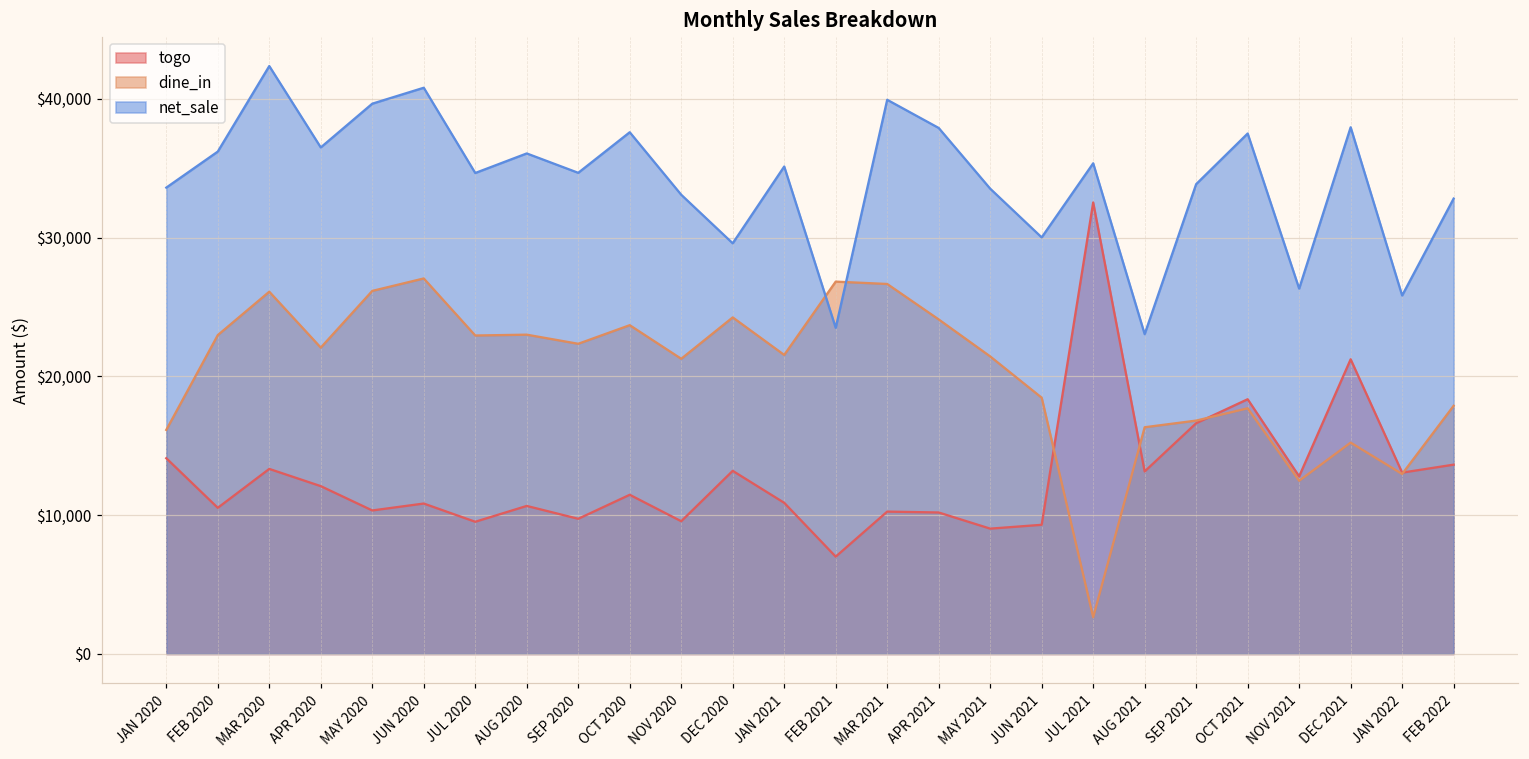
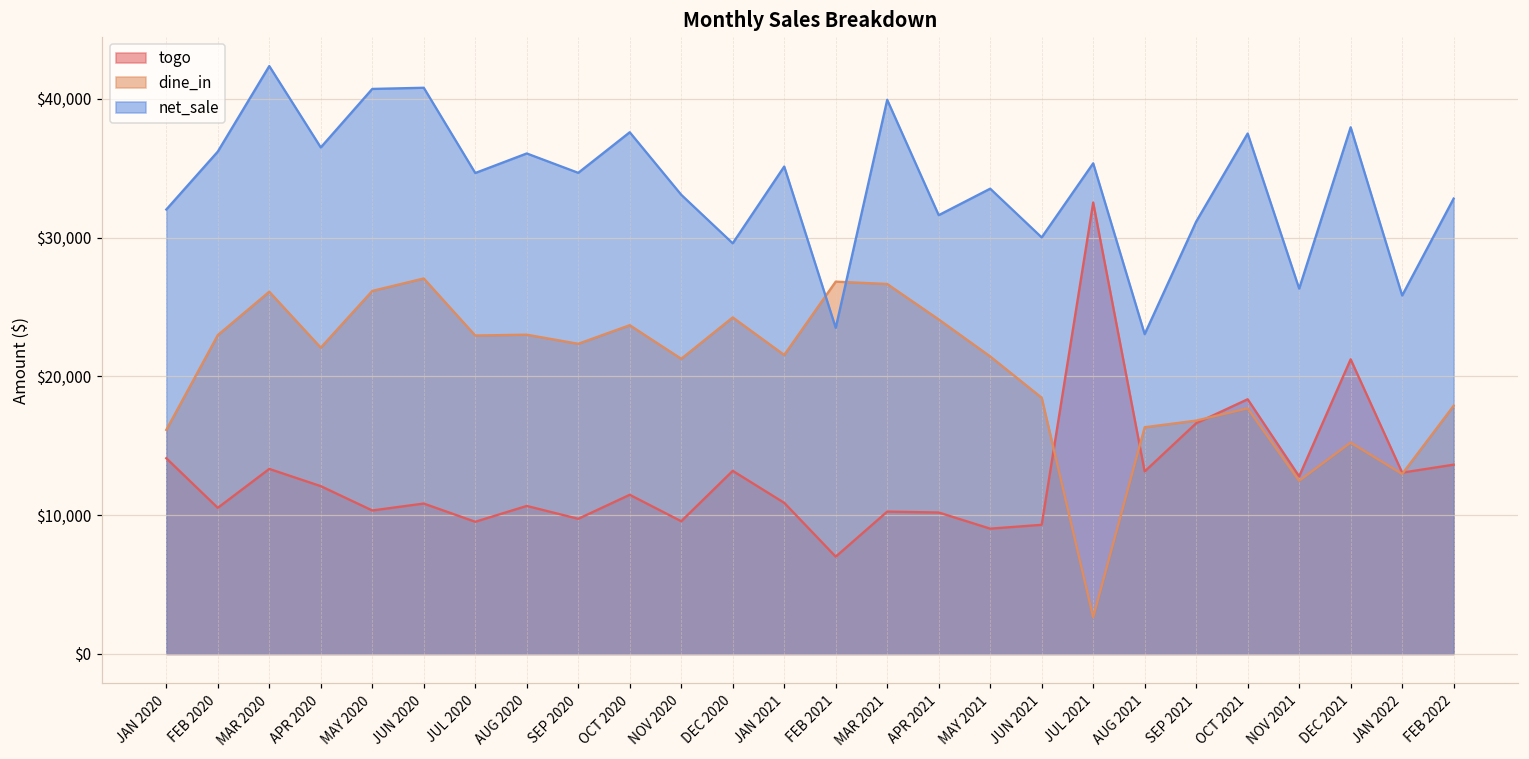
  {
    "net_sale": {
-     "JAN 2020": "$33,600",
+     "JAN 2020": "$32,000",
      "FEB 2020": "$36,200",
      "MAR 2020": "$42,400",
      "APR 2020": "$36,500",
-     "MAY 2020": "$39,600",
+     "MAY 2020": "$40,700",
      "JUN 2020": "$40,800",
      "JUL 2020": "$34,600",
      "AUG 2020": "$36,100",
      "SEP 2020": "$34,700",
      "OCT 2020": "$37,600",
      "NOV 2020": "$33,100",
      "DEC 2020": "$29,600",
      "JAN 2021": "$35,100",
      "FEB 2021": "$23,500",
      "MAR 2021": "$39,900",
-     "APR 2021": "$37,900",
+     "APR 2021": "$31,600",
      "MAY 2021": "$33,500",
      "JUN 2021": "$30,000",
      "JUL 2021": "$35,300",
      "AUG 2021": "$23,000",
-     "SEP 2021": "$33,800",
+     "SEP 2021": "$31,100",
      "OCT 2021": "$37,500",
      "NOV 2021": "$26,300",
      "DEC 2021": "$37,900",
      "JAN 2022": "$25,800",
      "FEB 2022": "$32,800"
    }
  }
